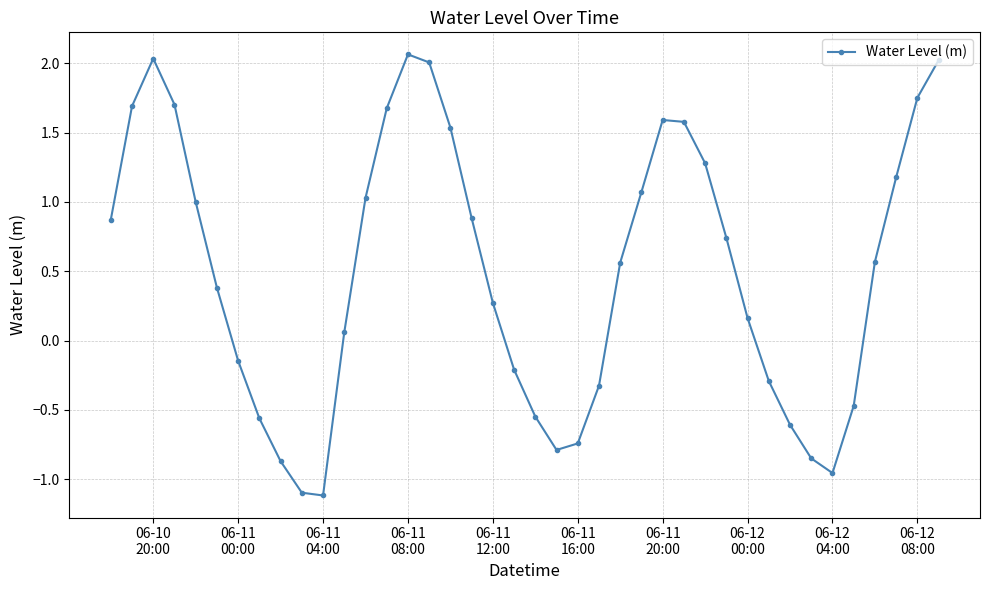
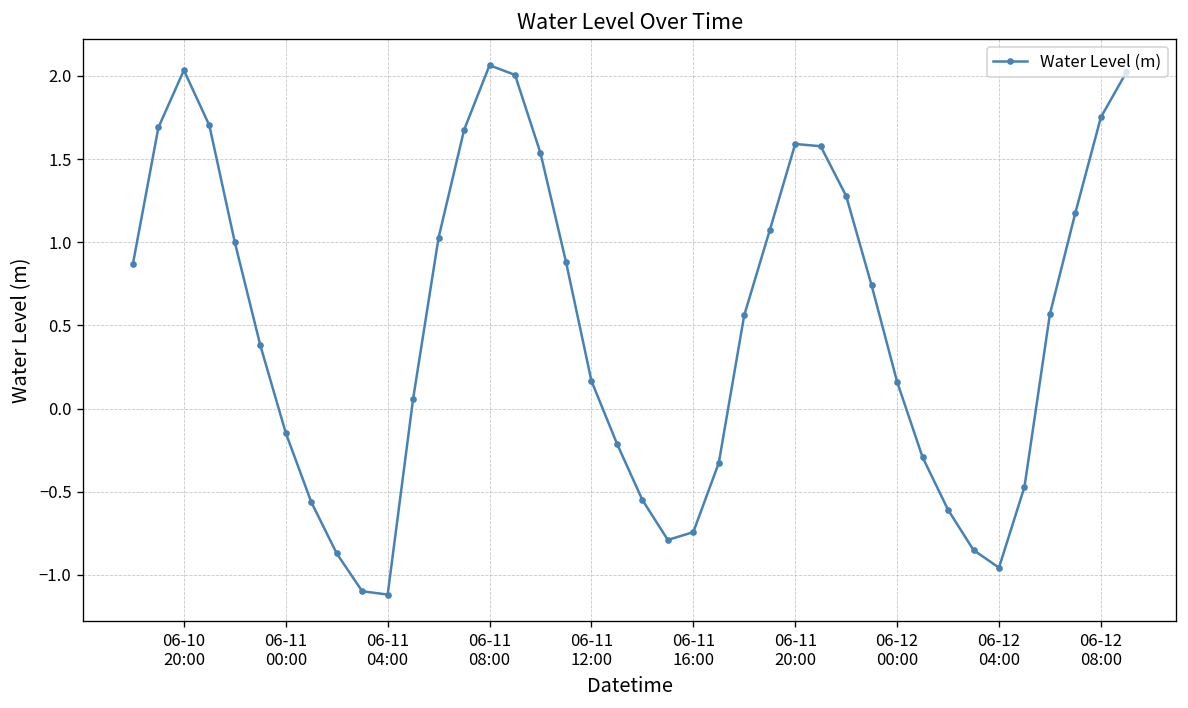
  {
    "06-10 20:00": 2.03,
    "06-11 00:00": -0.15,
    "06-11 04:00": -1.12,
    "06-11 08:00": 2.06,
-   "06-11 12:00": 0.27,
+   "06-11 12:00": 0.17,
    "06-11 16:00": -0.74,
    "06-11 20:00": 1.59,
    "06-12 00:00": 0.16,
    "06-12 04:00": -0.96,
    "06-12 08:00": 1.75
  }
